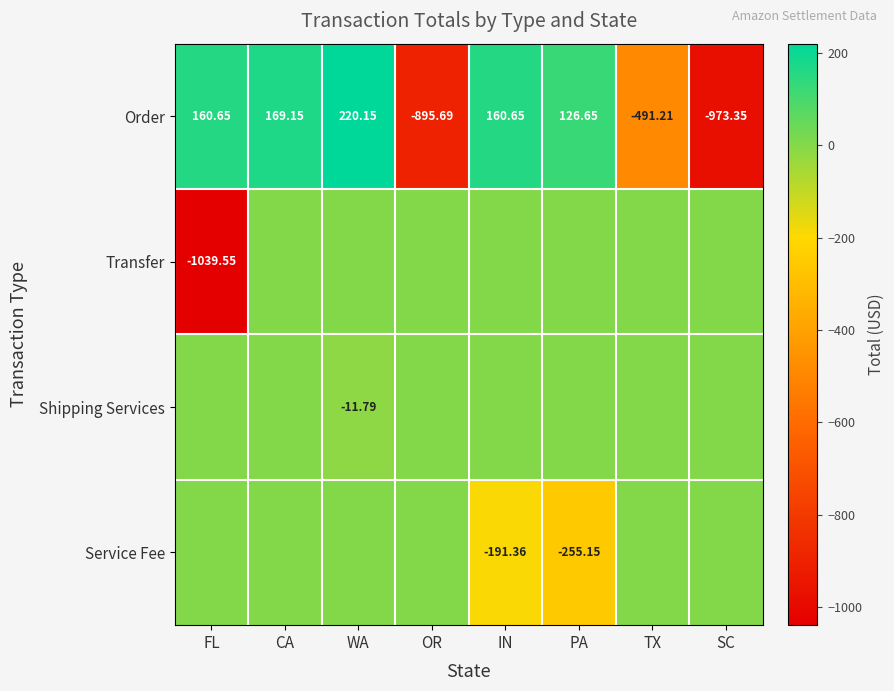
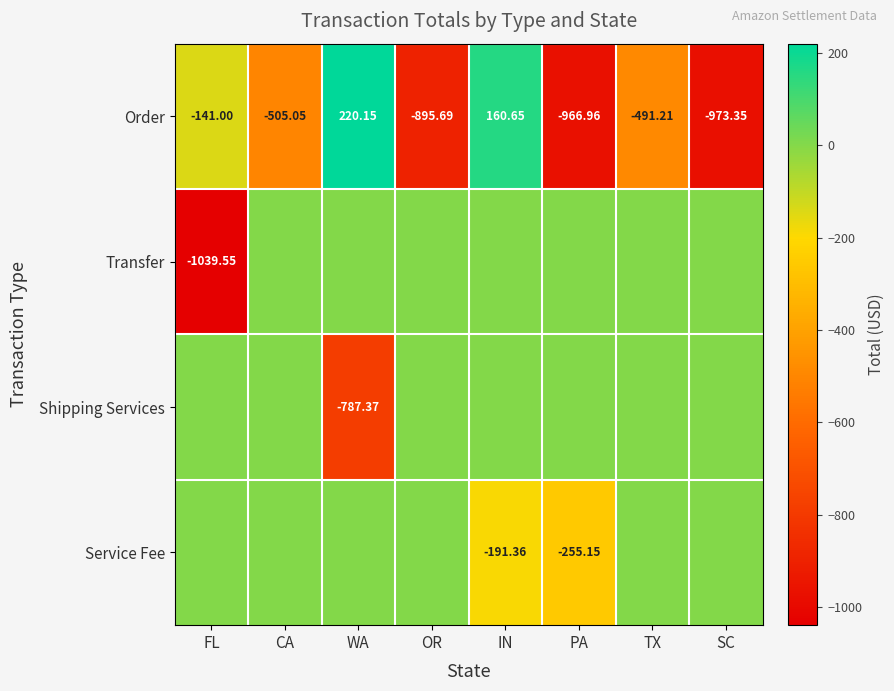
  {
    "Order": {
-     "FL": 160.65,
-     "CA": 169.15,
+     "FL": -141.00,
+     "CA": -505.05,
      "WA": 220.15,
      "OR": -895.69,
      "IN": 160.65,
-     "PA": 126.65,
+     "PA": -966.96,
      "TX": -491.21,
      "SC": -973.35
    },
    "Transfer": {
      "FL": -1039.55
    },
    "Shipping Services": {
-     "WA": -11.79
+     "WA": -787.37
    },
    "Service Fee": {
      "IN": -191.36,
      "PA": -255.15
    }
  }
